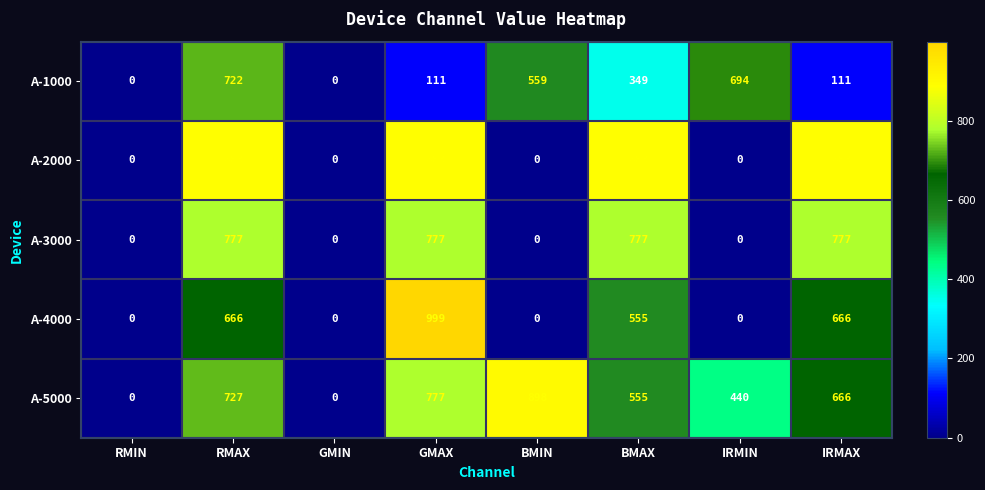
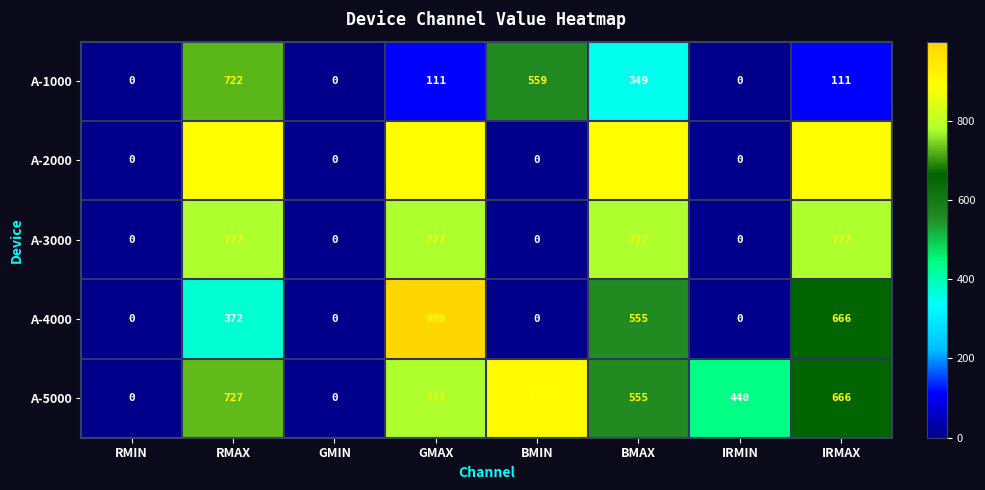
  {
    "A-1000": {
      "RMIN": 0,
      "RMAX": 722,
      "GMIN": 0,
      "GMAX": 111,
      "BMIN": 559,
      "BMAX": 349,
-     "IRMIN": 694,
+     "IRMIN": 0,
      "IRMAX": 111
    },
    "A-2000": {
      "RMIN": 0,
      "GMIN": 0,
      "BMIN": 0,
      "IRMIN": 0
    },
    "A-3000": {
      "RMIN": 0,
      "RMAX": 777,
      "GMIN": 0,
      "GMAX": 777,
      "BMIN": 0,
      "BMAX": 777,
      "IRMIN": 0,
      "IRMAX": 777
    },
    "A-4000": {
      "RMIN": 0,
-     "RMAX": 666,
+     "RMAX": 372,
      "GMIN": 0,
      "BMIN": 0,
      "BMAX": 555,
      "IRMIN": 0,
      "IRMAX": 666
    },
    "A-5000": {
      "RMIN": 0,
      "RMAX": 727,
      "GMIN": 0,
      "GMAX": 777,
      "BMAX": 555,
      "IRMIN": 440,
      "IRMAX": 666
    }
  }
